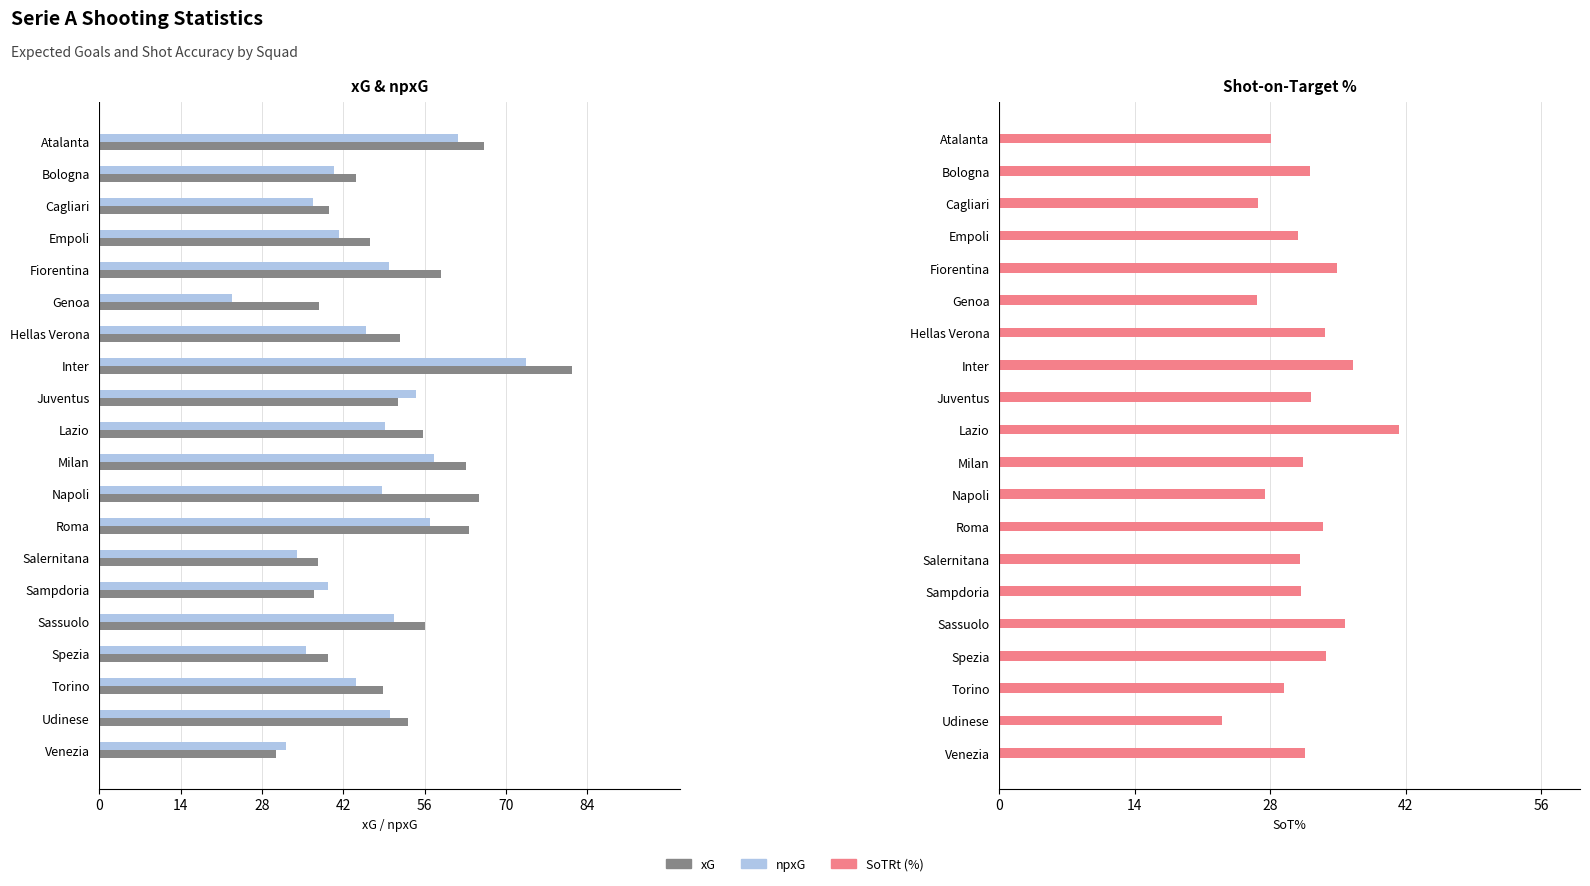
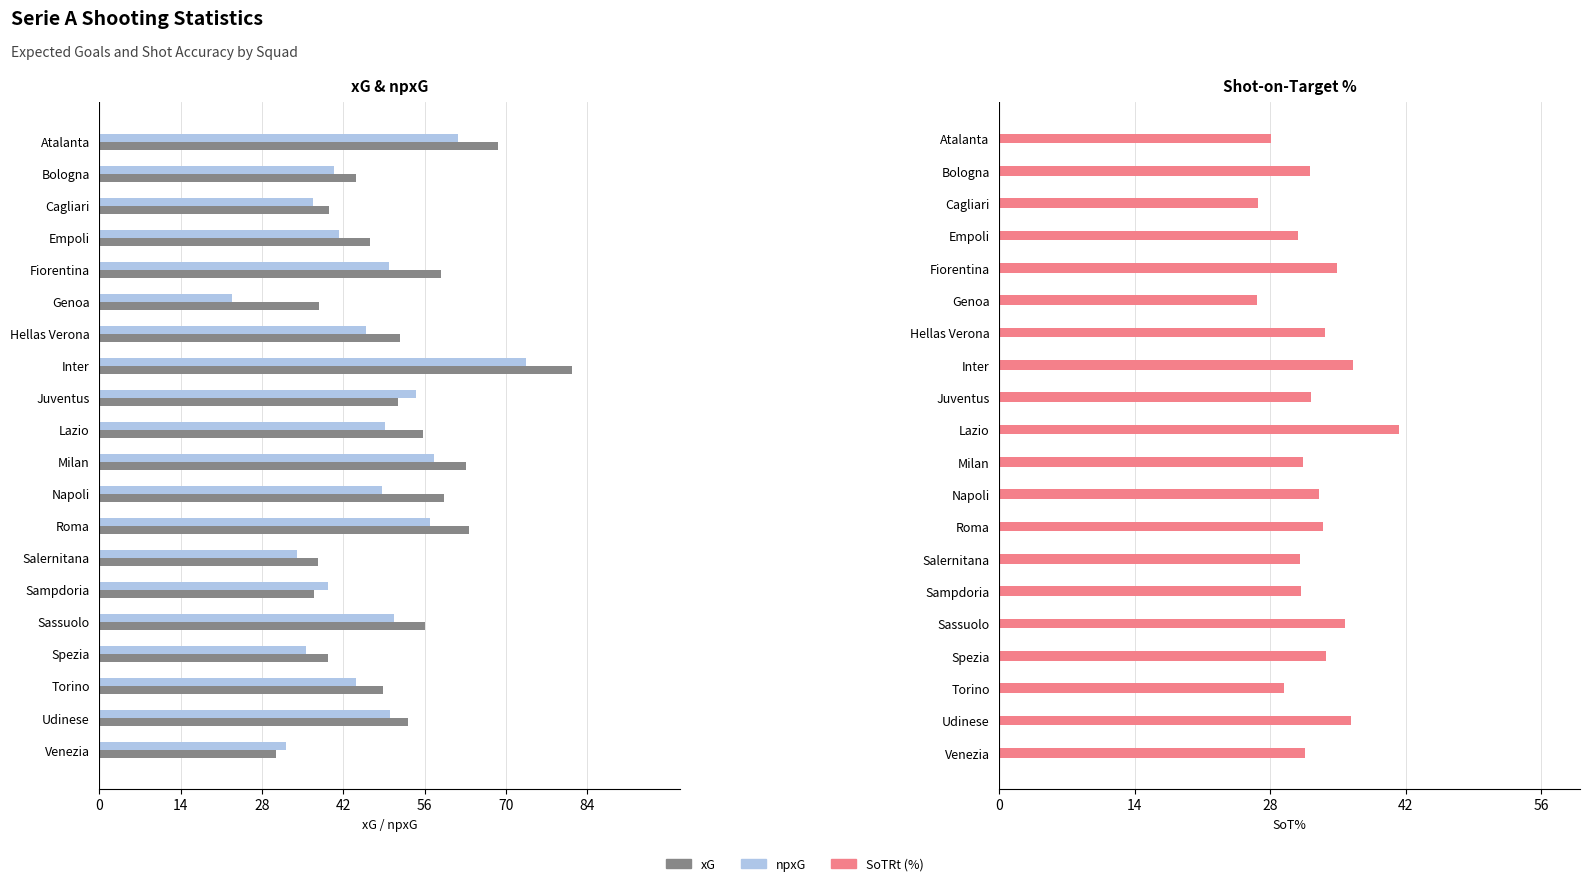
  {
    "xG & npxG": {
      "xG": {
-       "Atalanta": 66,
+       "Atalanta": 69,
        "Bologna": 44,
        "Cagliari": 40,
        "Empoli": 47,
        "Fiorentina": 59,
        "Genoa": 38,
        "Hellas Verona": 52,
        "Inter": 81,
        "Juventus": 52,
        "Lazio": 56,
        "Milan": 63,
-       "Napoli": 65,
+       "Napoli": 59,
        "Roma": 64,
        "Salernitana": 38,
        "Sampdoria": 37,
        "Sassuolo": 56,
        "Spezia": 39,
        "Torino": 49,
        "Udinese": 53,
        "Venezia": 30
      },
      "npxG": {
        "Atalanta": 62,
        "Bologna": 40,
        "Cagliari": 37,
        "Empoli": 41,
        "Fiorentina": 50,
        "Genoa": 23,
        "Hellas Verona": 46,
        "Inter": 74,
        "Juventus": 55,
        "Lazio": 49,
        "Milan": 58,
        "Napoli": 49,
        "Roma": 57,
        "Salernitana": 34,
        "Sampdoria": 39,
        "Sassuolo": 51,
        "Spezia": 36,
        "Torino": 44,
        "Udinese": 50,
        "Venezia": 32
      }
    },
    "Shot-on-Target %": {
      "Atalanta": 28,
      "Bologna": 32,
      "Cagliari": 27,
      "Empoli": 31,
      "Fiorentina": 35,
      "Genoa": 27,
      "Hellas Verona": 34,
      "Inter": 37,
      "Juventus": 32,
      "Lazio": 41,
      "Milan": 31,
-     "Napoli": 27,
+     "Napoli": 33,
      "Roma": 33,
      "Salernitana": 31,
      "Sampdoria": 31,
      "Sassuolo": 36,
      "Spezia": 34,
      "Torino": 29,
-     "Udinese": 23,
+     "Udinese": 36,
      "Venezia": 32
    }
  }
